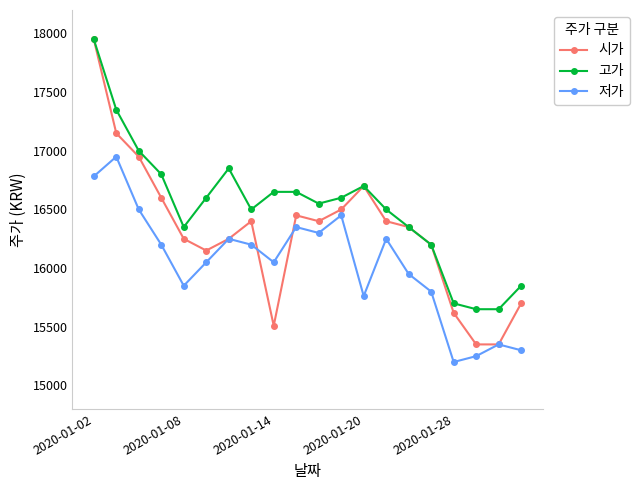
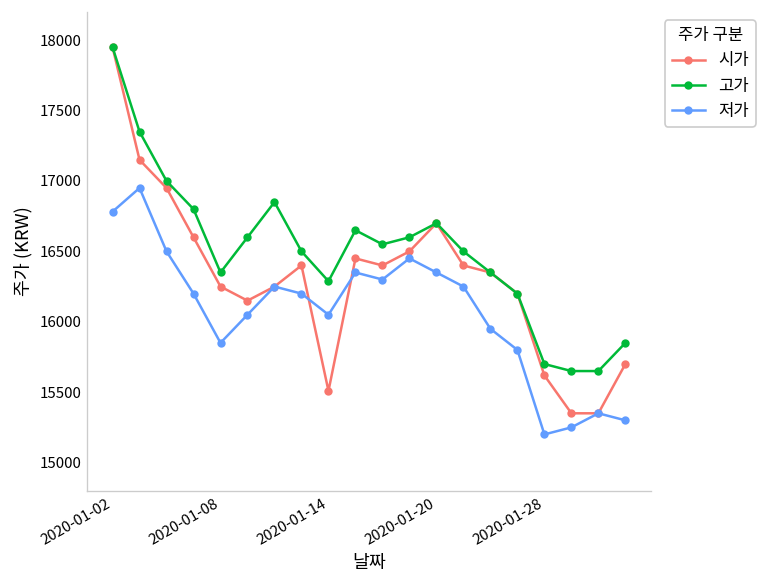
  {
    "시가": {
      "2020-01-08": 16250,
      "2020-01-14": 15510,
      "2020-01-28": 15620
    },
    "고가": {
      "2020-01-08": 16350,
-     "2020-01-14": 16650,
+     "2020-01-14": 16290,
      "2020-01-28": 15700
    },
    "저가": {
      "2020-01-02": 16780,
      "2020-01-08": 15850,
      "2020-01-14": 16050,
-     "2020-01-20": 15760,
+     "2020-01-20": 16350,
      "2020-01-28": 15200
    }
  }
